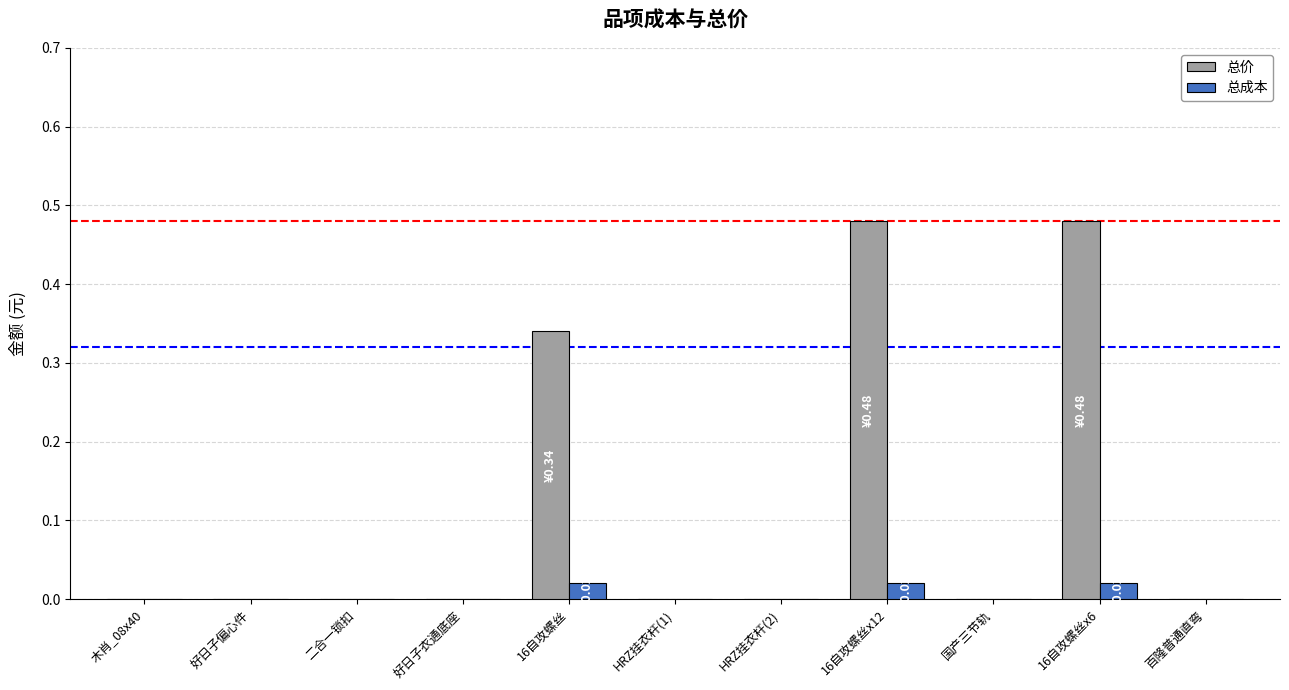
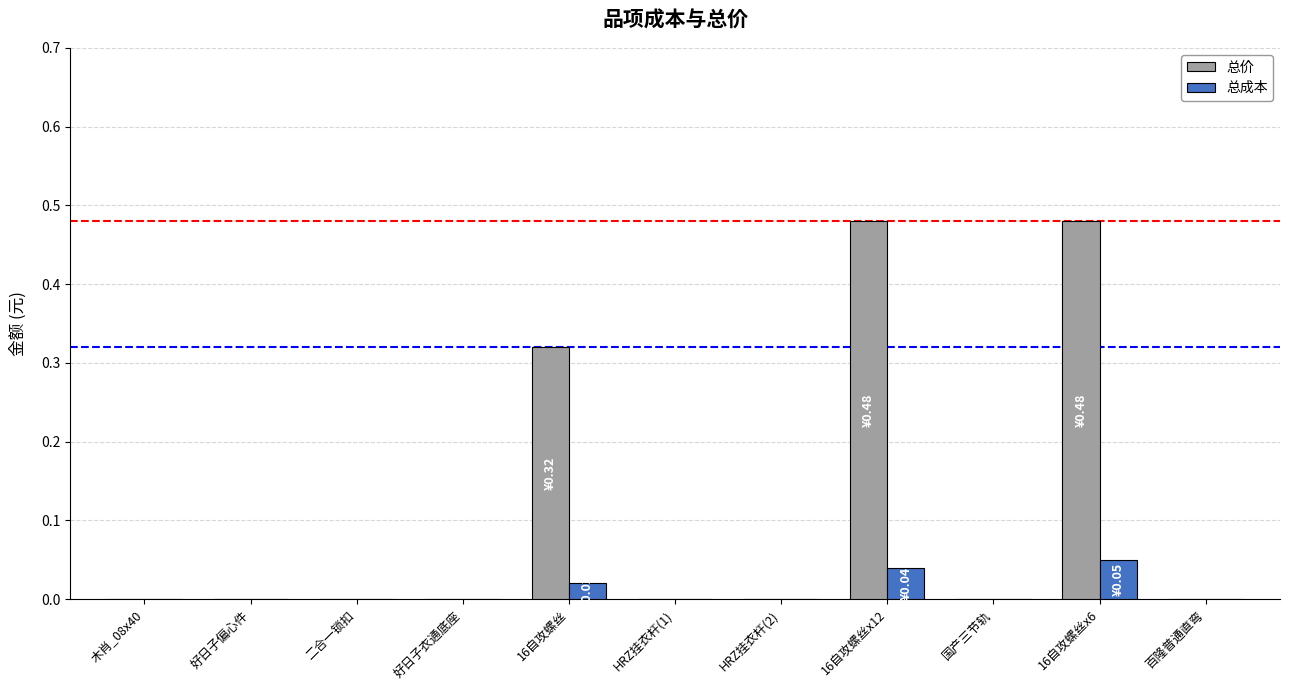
  {
    "总价": {
-     "16自攻螺丝": "¥0.34",
+     "16自攻螺丝": "¥0.32",
      "16自攻螺丝x12": "¥0.48",
      "16自攻螺丝x6": "¥0.48"
    },
    "总成本": {
      "木肖_08x40": "0.00",
      "好日子偏心件": "0.00",
      "二合一锁扣": "0.00",
      "好日子衣通底座": "0.00",
      "16自攻螺丝": "0.02",
      "HRZ挂衣杆(1)": "0.00",
      "HRZ挂衣杆(2)": "0.00",
-     "16自攻螺丝x12": "0.02",
+     "16自攻螺丝x12": "0.04",
      "国产三节轨": "0.00",
-     "16自攻螺丝x6": "0.02",
+     "16自攻螺丝x6": "0.05",
      "百隆普通直弯": "0.00"
    }
  }
